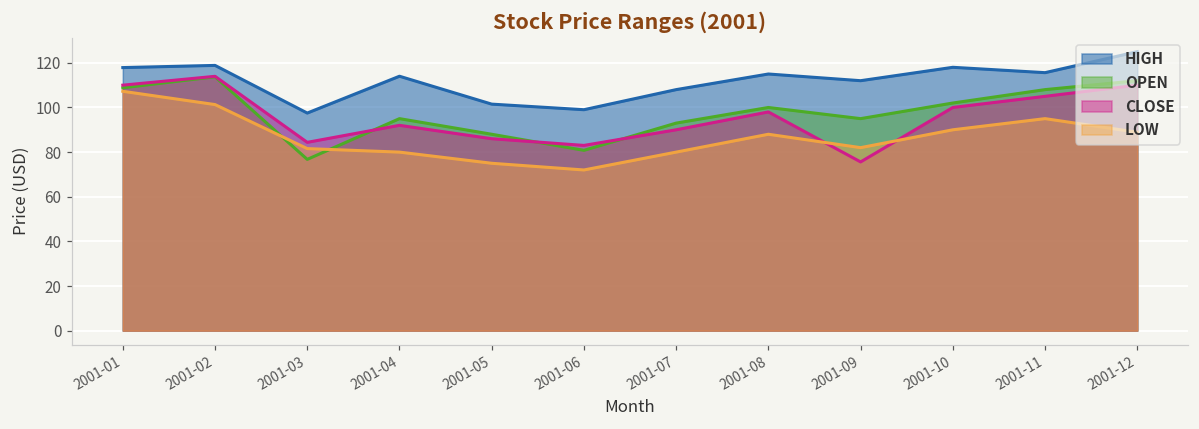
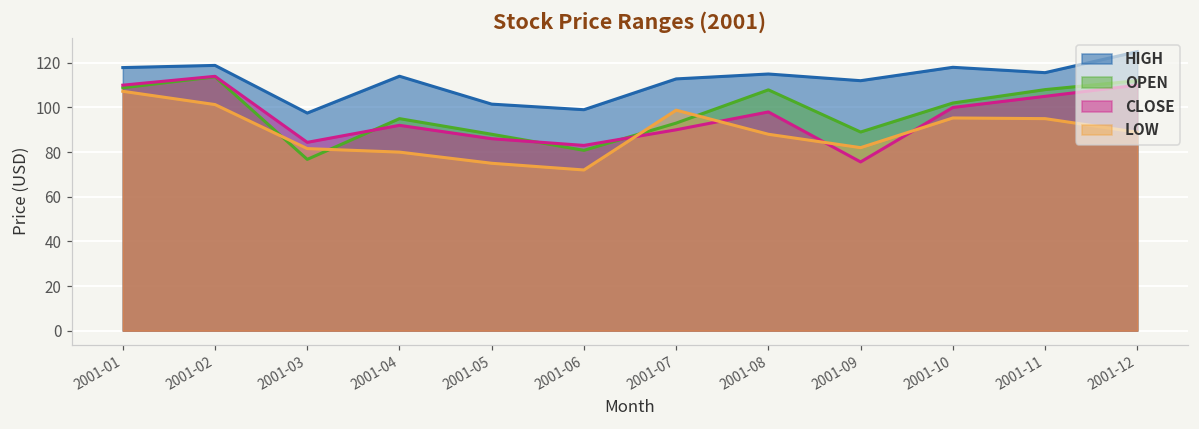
  {
    "HIGH": {
      "2001-01": 118,
      "2001-02": 119,
      "2001-03": 98,
      "2001-04": 114,
      "2001-05": 102,
      "2001-06": 99,
-     "2001-07": 108,
+     "2001-07": 113,
      "2001-08": 115,
      "2001-09": 112,
      "2001-10": 118,
      "2001-11": 116
    },
    "OPEN": {
      "2001-03": 77,
      "2001-04": 95,
      "2001-05": 88,
      "2001-06": 81,
      "2001-07": 93,
-     "2001-08": 100,
-     "2001-09": 95,
+     "2001-08": 108,
+     "2001-09": 89,
      "2001-10": 102,
      "2001-11": 108
    },
    "CLOSE": {
      "2001-03": 84,
      "2001-04": 92,
      "2001-05": 86,
      "2001-06": 83,
      "2001-07": 90,
      "2001-08": 98,
      "2001-09": 76,
      "2001-10": 100,
      "2001-11": 105
    },
    "LOW": {
      "2001-01": 107,
      "2001-02": 101,
      "2001-03": 82,
      "2001-04": 80,
      "2001-05": 75,
      "2001-06": 72,
-     "2001-07": 80,
+     "2001-07": 99,
      "2001-08": 88,
      "2001-09": 82,
-     "2001-10": 90,
+     "2001-10": 95,
      "2001-11": 95
    }
  }
